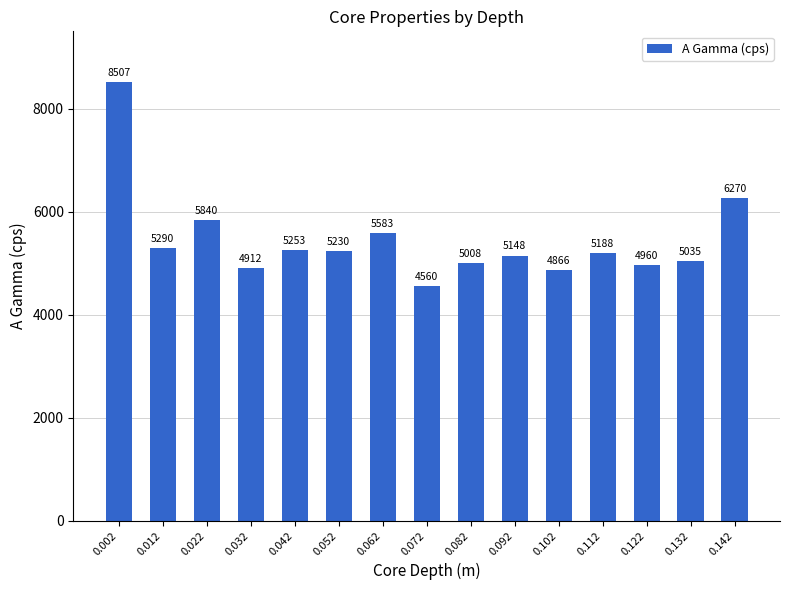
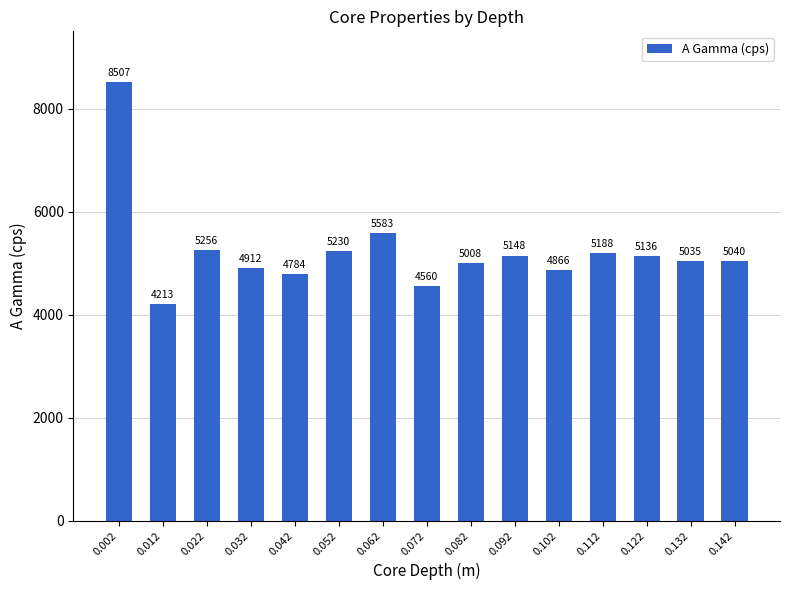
  {
    "0.002": 8507,
-   "0.012": 5290,
-   "0.022": 5840,
+   "0.012": 4213,
+   "0.022": 5256,
    "0.032": 4912,
-   "0.042": 5253,
+   "0.042": 4784,
    "0.052": 5230,
    "0.062": 5583,
    "0.072": 4560,
    "0.082": 5008,
    "0.092": 5148,
    "0.102": 4866,
    "0.112": 5188,
-   "0.122": 4960,
+   "0.122": 5136,
    "0.132": 5035,
-   "0.142": 6270
+   "0.142": 5040
  }
